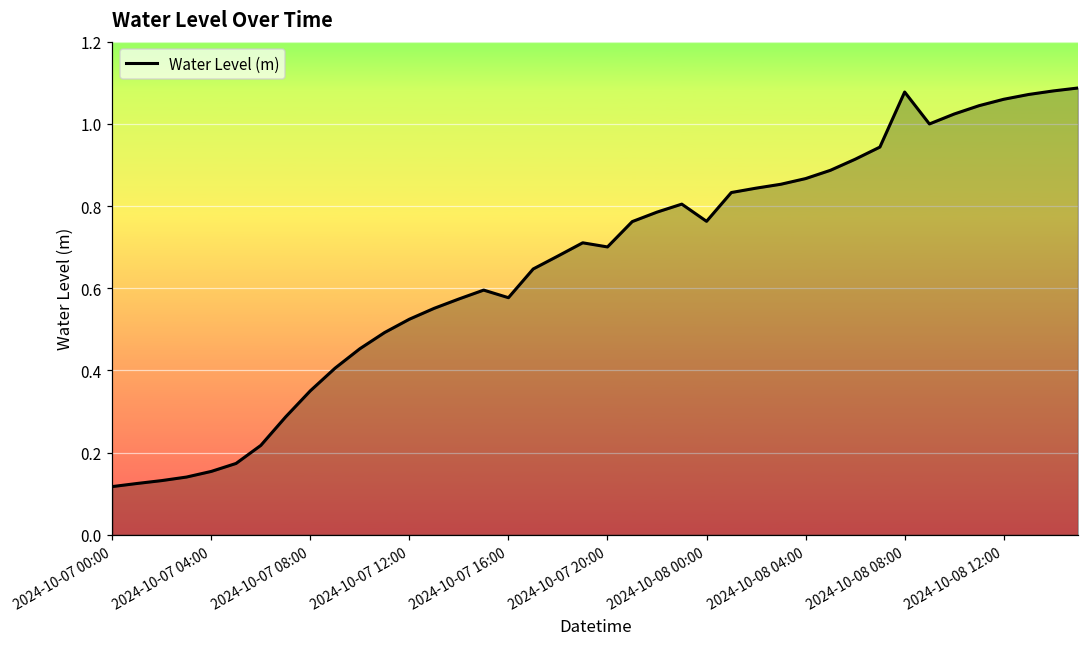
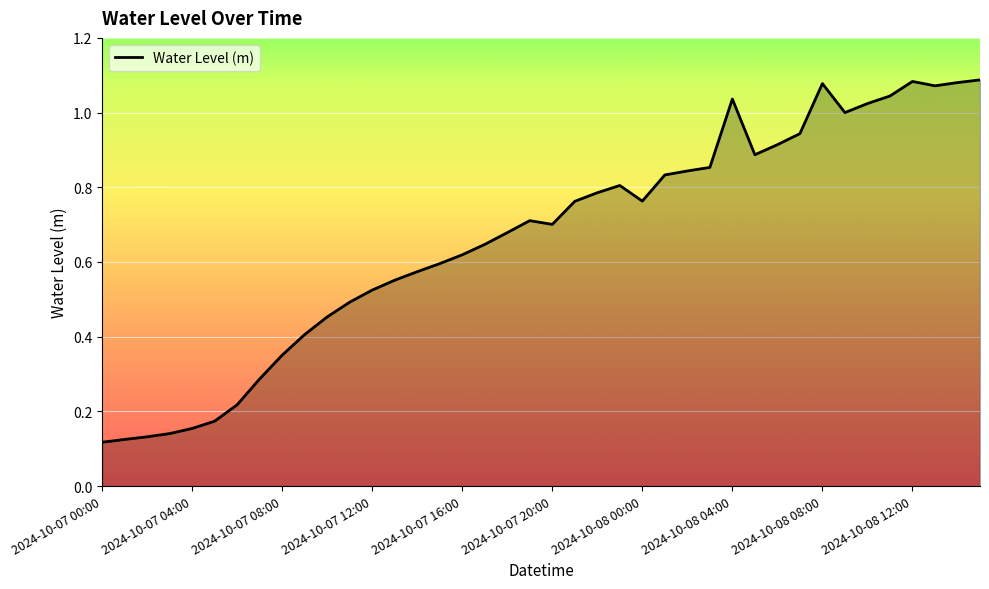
  {
    "2024-10-07 00:00": 0.12,
    "2024-10-07 04:00": 0.15,
    "2024-10-07 08:00": 0.35,
    "2024-10-07 12:00": 0.52,
-   "2024-10-07 16:00": 0.58,
+   "2024-10-07 16:00": 0.62,
    "2024-10-07 20:00": 0.70,
    "2024-10-08 00:00": 0.76,
-   "2024-10-08 04:00": 0.87,
+   "2024-10-08 04:00": 1.04,
    "2024-10-08 08:00": 1.08,
-   "2024-10-08 12:00": 1.06
+   "2024-10-08 12:00": 1.08
  }
